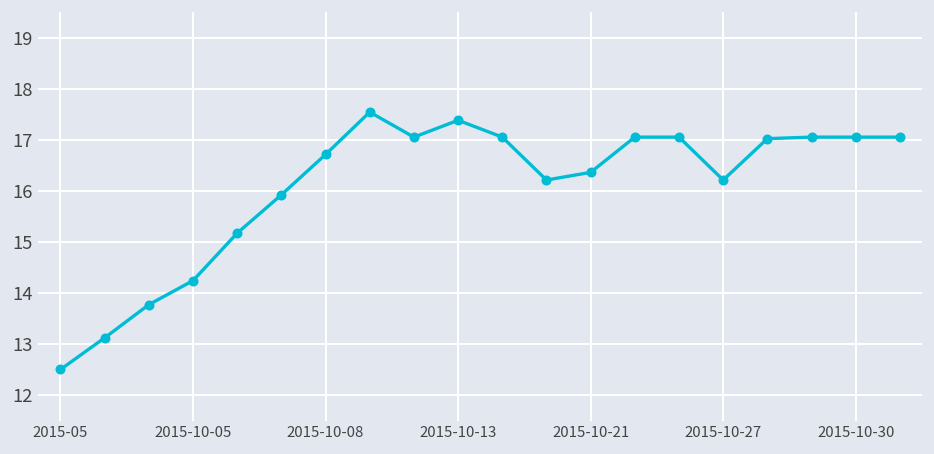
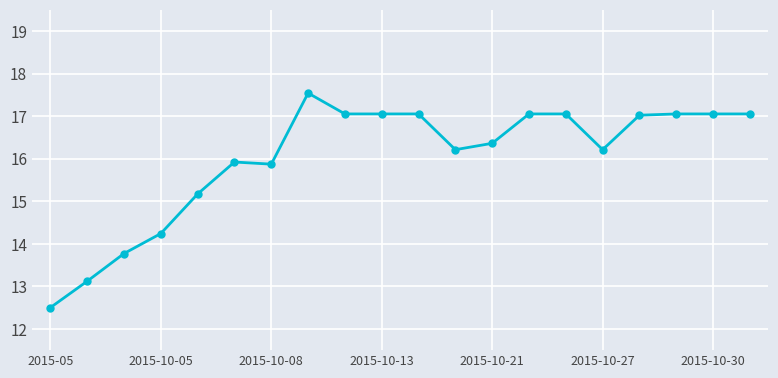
  {
    "2015-05": 12.5,
    "2015-10-05": 14.2,
-   "2015-10-08": 16.7,
-   "2015-10-13": 17.4,
+   "2015-10-08": 15.9,
+   "2015-10-13": 17.1,
    "2015-10-21": 16.4,
    "2015-10-27": 16.2,
    "2015-10-30": 17.1
  }
